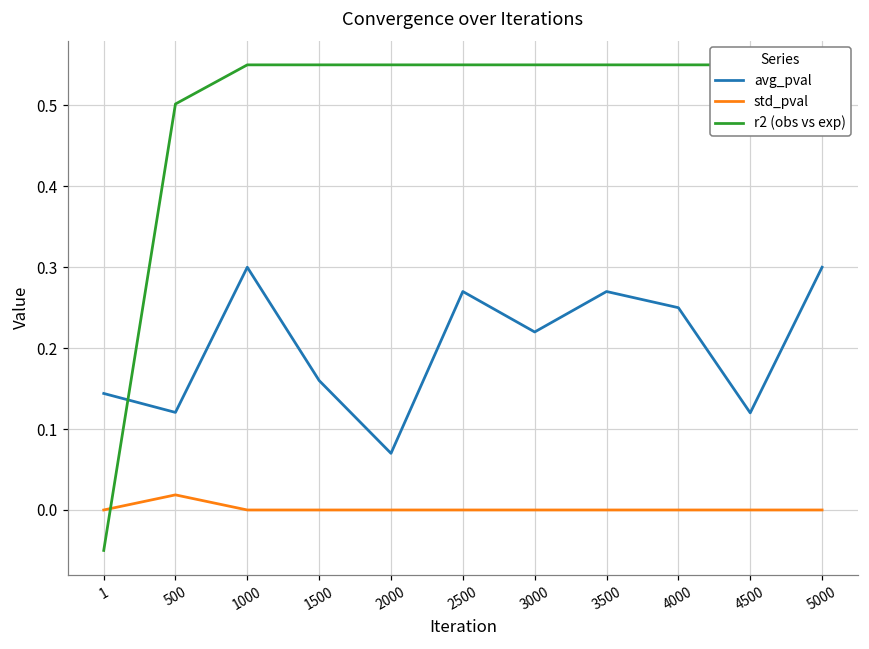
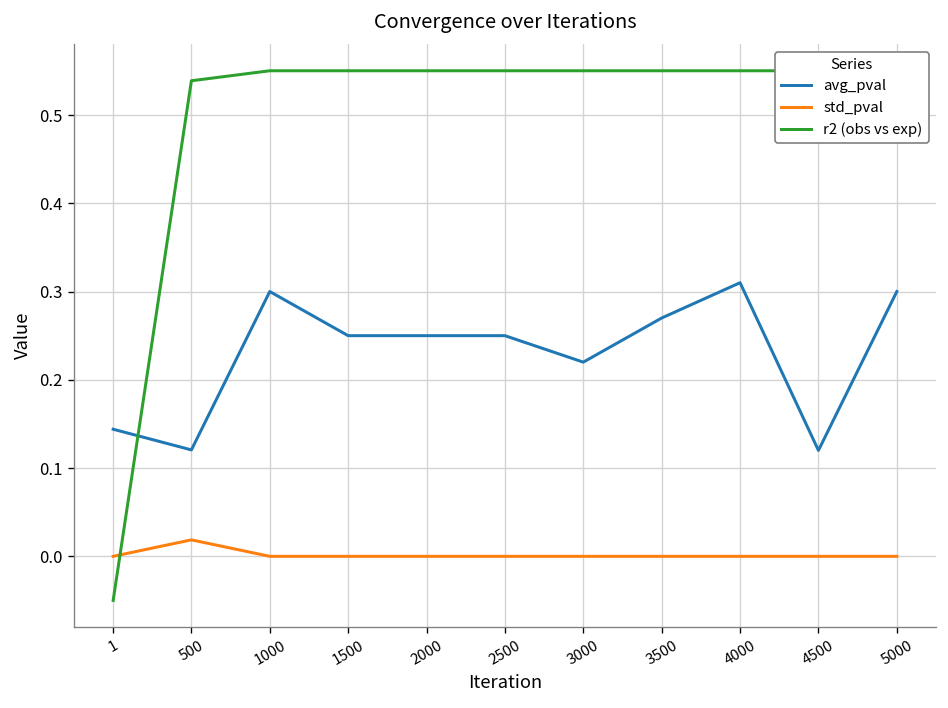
  {
    "avg_pval": {
      "1": 0.14,
      "500": 0.12,
      "1000": 0.30,
-     "1500": 0.16,
-     "2000": 0.07,
-     "2500": 0.27,
+     "1500": 0.25,
+     "2000": 0.25,
+     "2500": 0.25,
      "3000": 0.22,
      "3500": 0.27,
-     "4000": 0.25,
+     "4000": 0.31,
      "4500": 0.12,
      "5000": 0.30
    },
    "std_pval": {
      "1": 0.00,
      "500": 0.02,
      "1000": 0.00,
      "1500": 0.00,
      "2000": 0.00,
      "2500": 0.00,
      "3000": 0.00,
      "3500": 0.00,
      "4000": 0.00,
      "4500": 0.00,
      "5000": 0.00
    },
    "r2 (obs vs exp)": {
      "1": -0.05,
-     "500": 0.50,
+     "500": 0.54,
      "1000": 0.55,
      "1500": 0.55,
      "2000": 0.55,
      "2500": 0.55,
      "3000": 0.55,
      "3500": 0.55,
      "4000": 0.55
    }
  }
